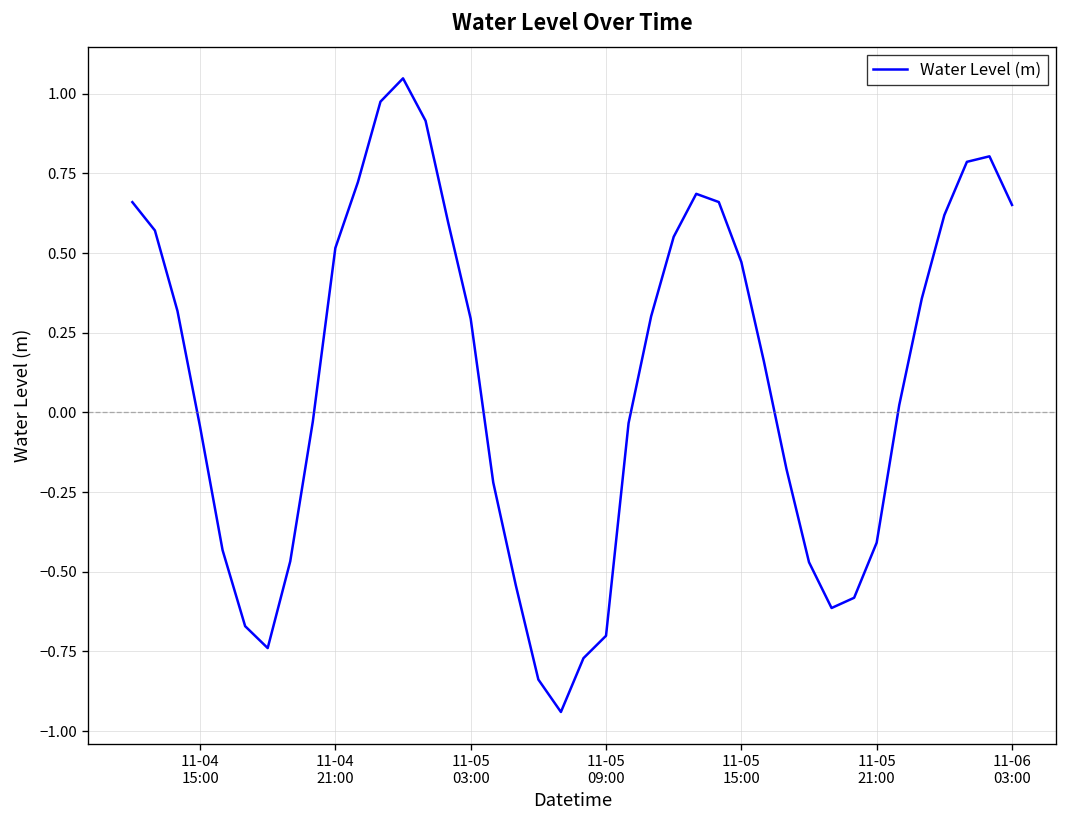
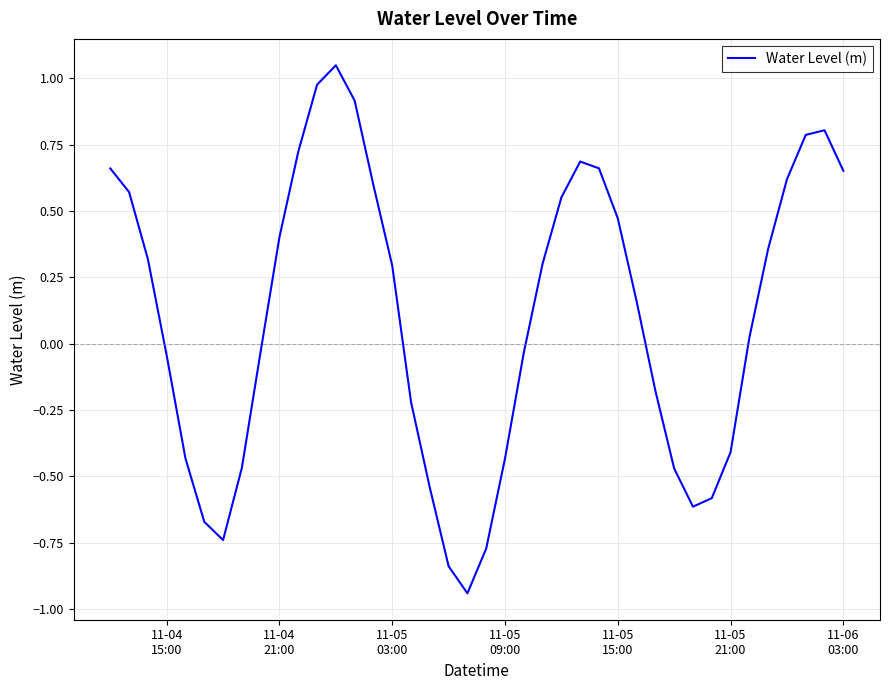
  {
    "11-04 15:00": -0.04,
-   "11-04 21:00": 0.52,
+   "11-04 21:00": 0.40,
    "11-05 03:00": 0.29,
-   "11-05 09:00": -0.70,
+   "11-05 09:00": -0.43,
    "11-05 15:00": 0.47,
    "11-05 21:00": -0.41,
    "11-06 03:00": 0.65
  }
